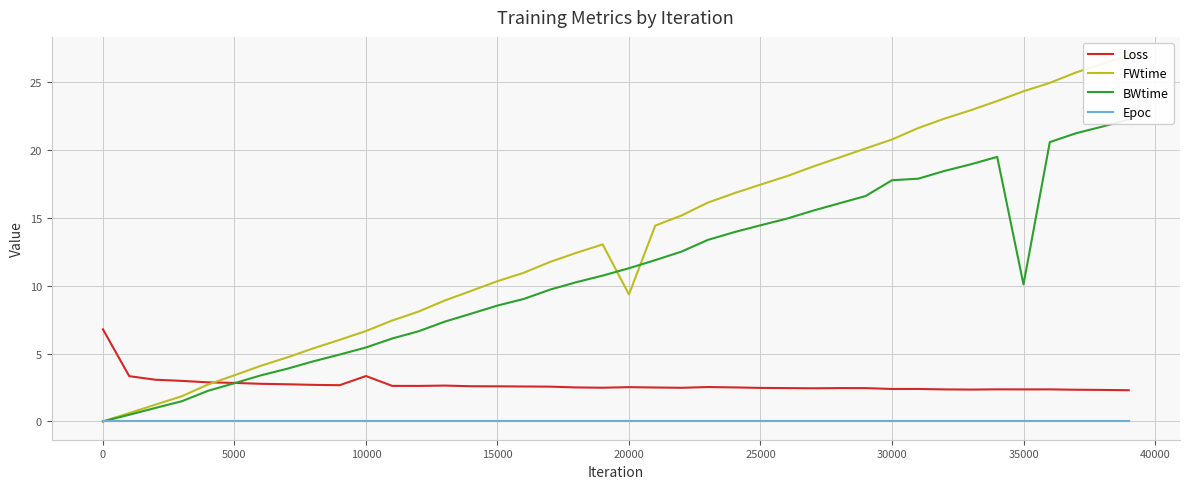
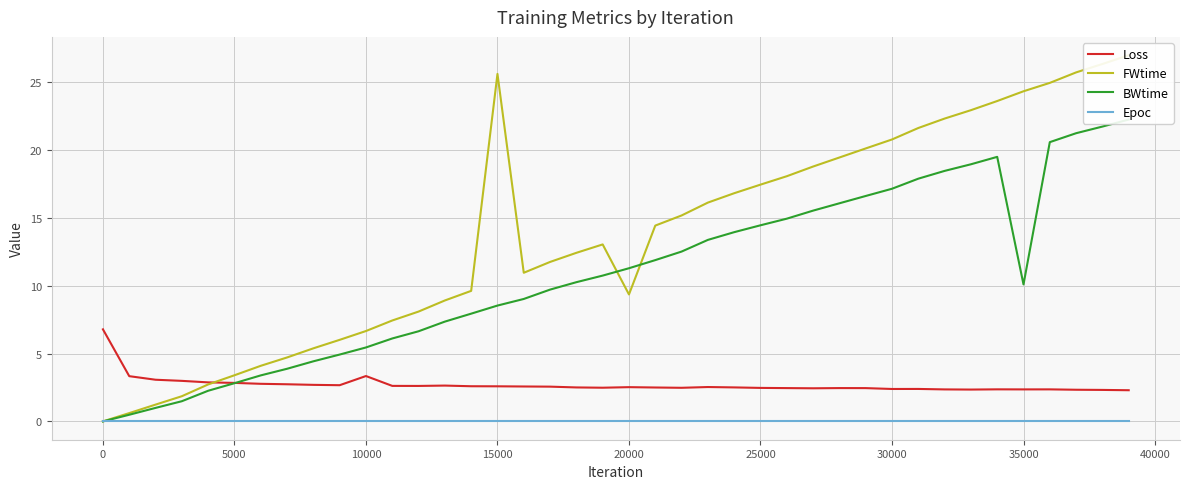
  {
    "Loss": {
      "0": 6.8,
      "10000": 3.3,
      "15000": 2.6,
      "20000": 2.5,
      "25000": 2.5,
      "30000": 2.4,
      "35000": 2.4
    },
    "FWtime": {
      "5000": 3.4,
      "10000": 6.7,
-     "15000": 10.3,
+     "15000": 25.6,
      "20000": 9.4,
      "25000": 17.5,
      "30000": 20.8,
      "35000": 24.3
    },
    "BWtime": {
      "10000": 5.5,
      "15000": 8.5,
      "20000": 11.3,
      "25000": 14.5,
-     "30000": 17.8,
+     "30000": 17.2,
      "35000": 10.1
    },
    "Epoc": {
      "5000": 0.0,
      "10000": 0.0,
      "15000": 0.0,
      "20000": 0.0,
      "25000": 0.0,
      "30000": 0.0,
      "35000": 0.0
    }
  }
